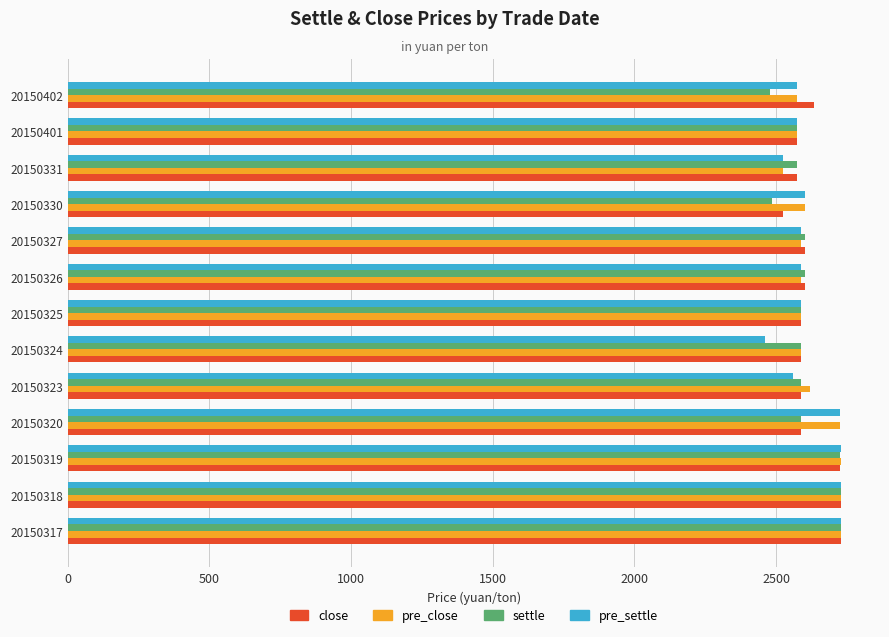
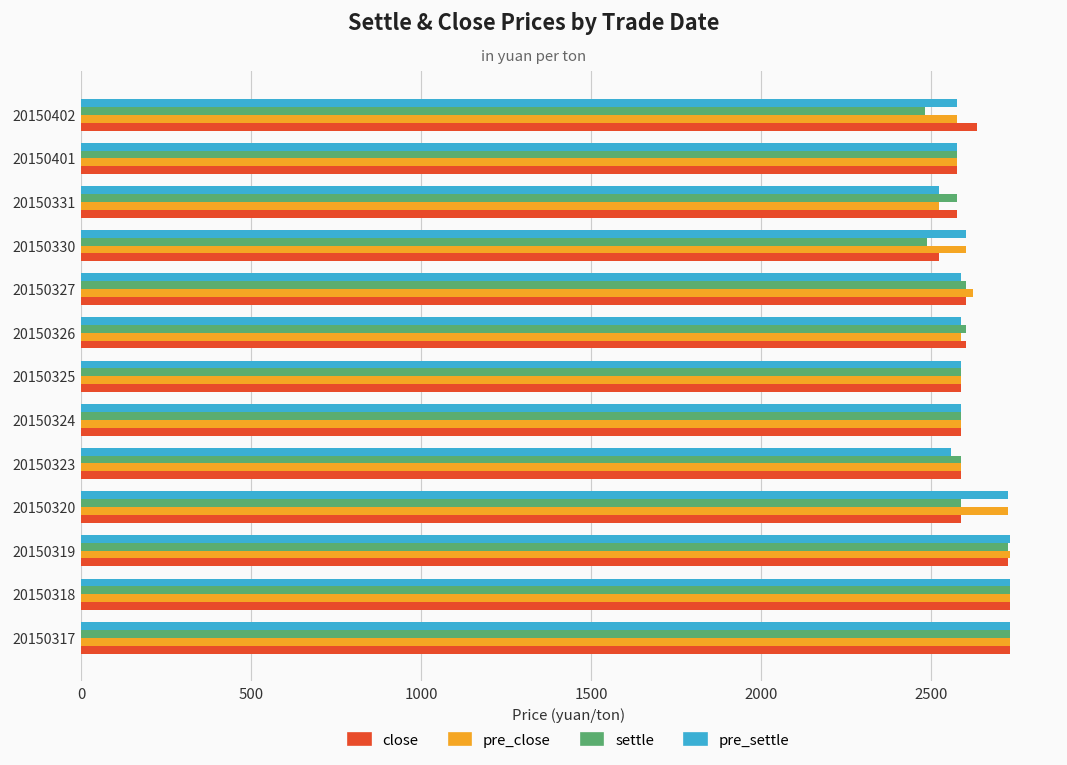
  {
    "close": {
      "20150402": 2640,
      "20150401": 2570,
      "20150331": 2570,
      "20150330": 2520,
      "20150327": 2600,
      "20150326": 2600,
      "20150325": 2590,
      "20150324": 2590,
      "20150323": 2590,
      "20150320": 2590,
      "20150319": 2720,
      "20150318": 2730,
      "20150317": 2730
    },
    "pre_close": {
      "20150402": 2570,
      "20150401": 2570,
      "20150331": 2520,
      "20150330": 2600,
-     "20150327": 2590,
+     "20150327": 2620,
      "20150326": 2590,
      "20150325": 2590,
      "20150324": 2590,
-     "20150323": 2620,
+     "20150323": 2590,
      "20150320": 2720,
      "20150319": 2730,
      "20150318": 2730,
      "20150317": 2730
    },
    "settle": {
      "20150402": 2480,
      "20150401": 2570,
      "20150331": 2570,
      "20150330": 2490,
      "20150327": 2600,
      "20150326": 2600,
      "20150325": 2590,
      "20150324": 2590,
      "20150323": 2590,
      "20150320": 2590,
      "20150319": 2720,
      "20150318": 2730,
      "20150317": 2730
    },
    "pre_settle": {
      "20150402": 2570,
      "20150401": 2570,
      "20150331": 2520,
      "20150330": 2600,
      "20150327": 2590,
      "20150326": 2590,
      "20150325": 2590,
-     "20150324": 2460,
+     "20150324": 2590,
      "20150323": 2560,
      "20150320": 2720,
      "20150319": 2730,
      "20150318": 2730,
      "20150317": 2730
    }
  }
